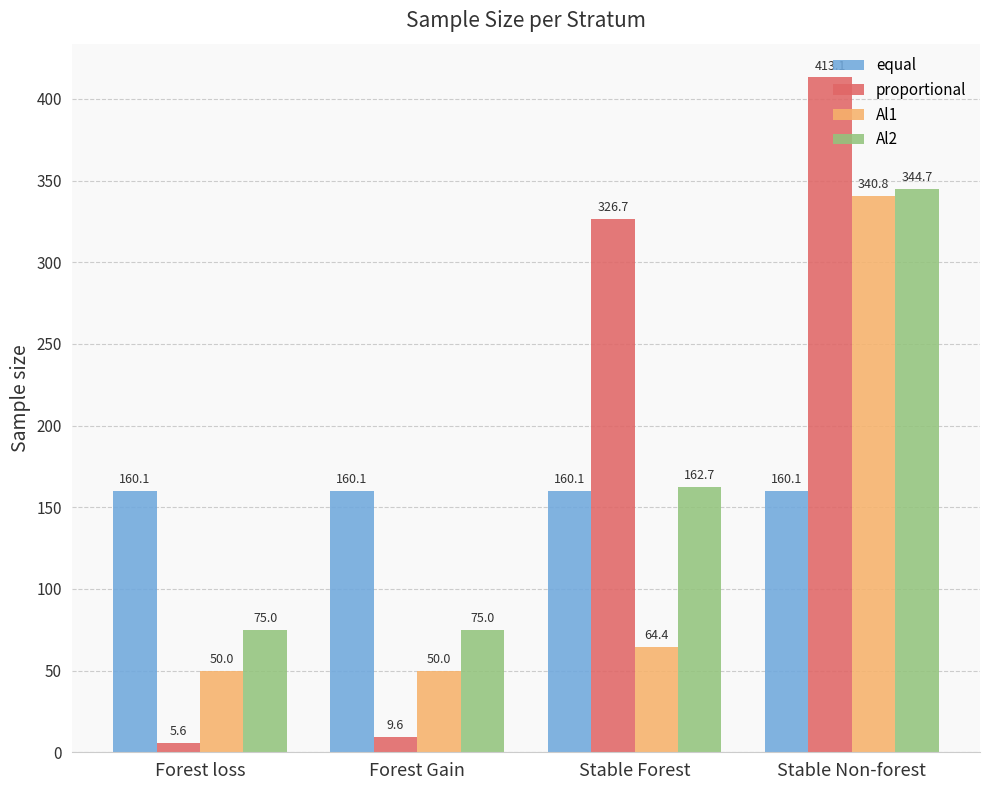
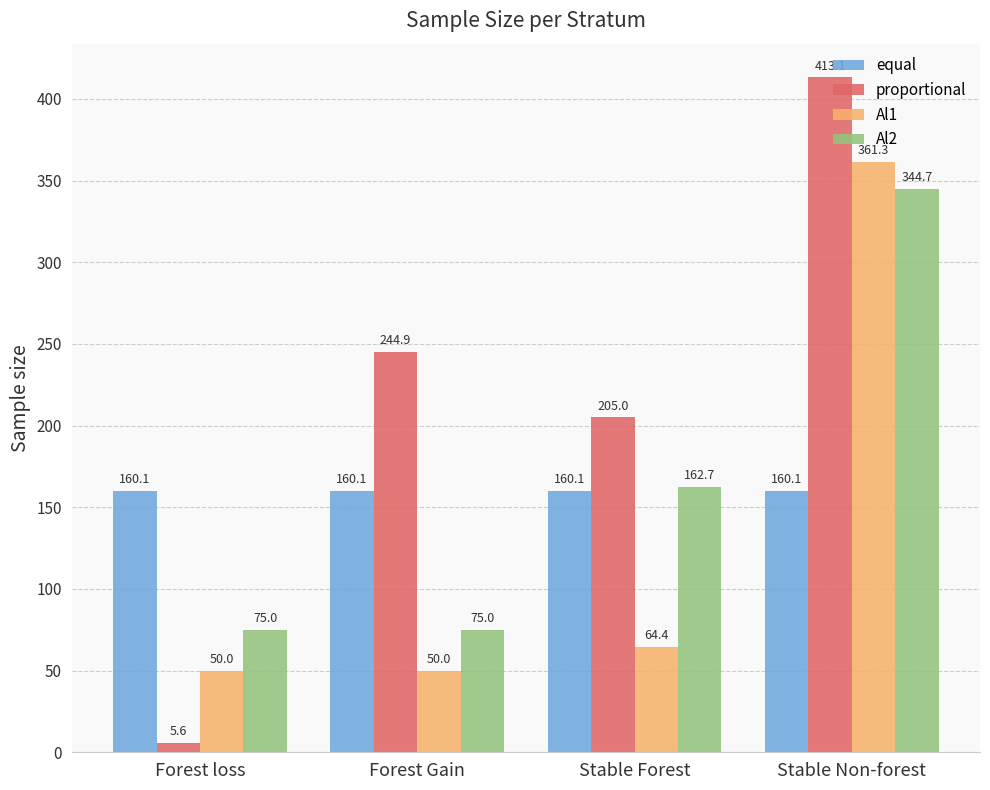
  {
    "equal": {
      "Forest loss": 160.1,
      "Forest Gain": 160.1,
      "Stable Forest": 160.1,
      "Stable Non-forest": 160.1
    },
    "proportional": {
      "Forest loss": 5.6,
-     "Forest Gain": 9.6,
-     "Stable Forest": 326.7,
+     "Forest Gain": 244.9,
+     "Stable Forest": 205.0,
      "Stable Non-forest": 413.1
    },
    "Al1": {
      "Forest loss": 50.0,
      "Forest Gain": 50.0,
      "Stable Forest": 64.4,
-     "Stable Non-forest": 340.8
+     "Stable Non-forest": 361.3
    },
    "Al2": {
      "Forest loss": 75.0,
      "Forest Gain": 75.0,
      "Stable Forest": 162.7,
      "Stable Non-forest": 344.7
    }
  }
